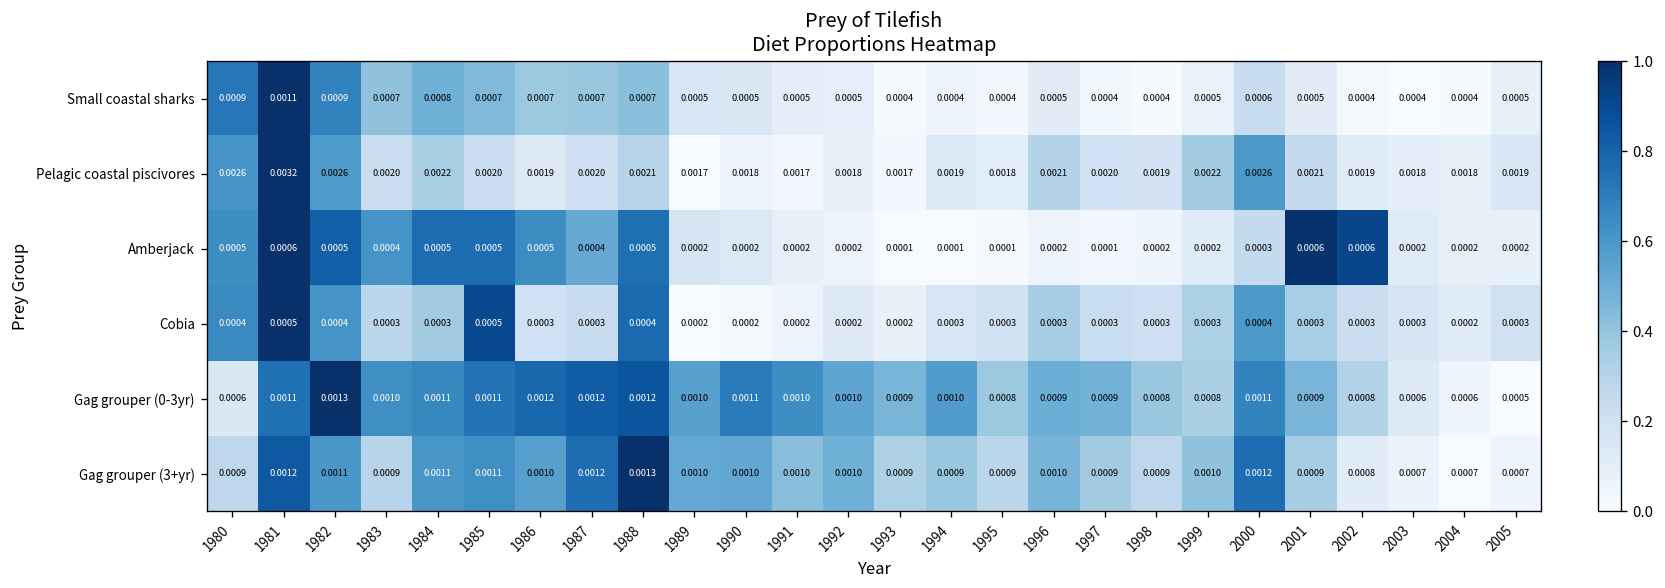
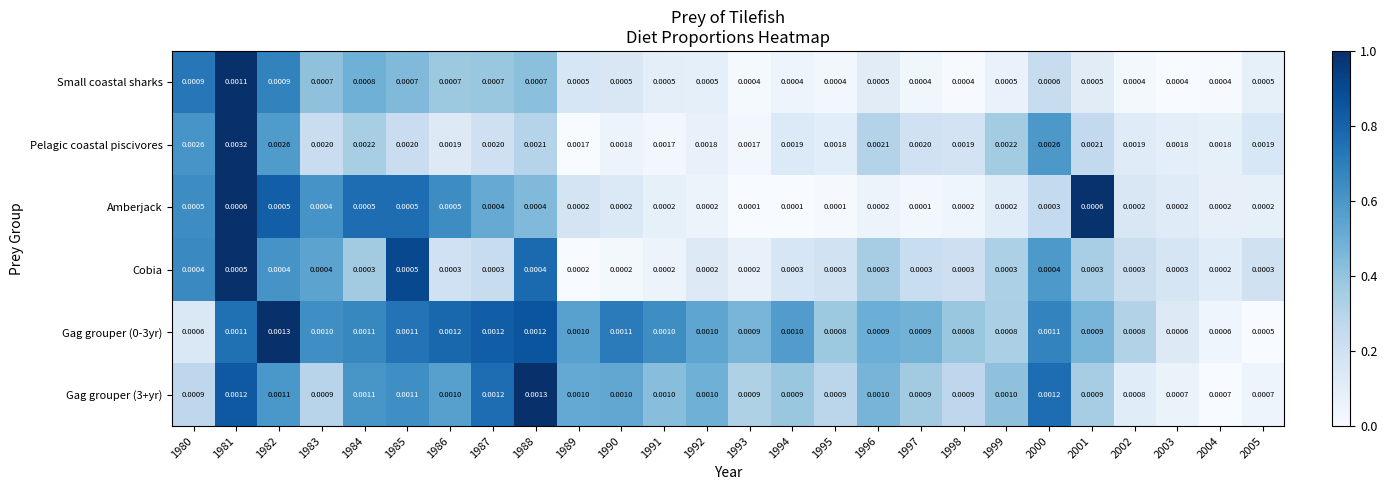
  {
    "Small coastal sharks": {
      "1980": 0.0009,
      "1981": 0.0011,
      "1982": 0.0009,
      "1983": 0.0007,
      "1984": 0.0008,
      "1985": 0.0007,
      "1986": 0.0007,
      "1987": 0.0007,
      "1988": 0.0007,
      "1989": 0.0005,
      "1990": 0.0005,
      "1991": 0.0005,
      "1992": 0.0005,
      "1993": 0.0004,
      "1994": 0.0004,
      "1995": 0.0004,
      "1996": 0.0005,
      "1997": 0.0004,
      "1998": 0.0004,
      "1999": 0.0005,
      "2000": 0.0006,
      "2001": 0.0005,
      "2002": 0.0004,
      "2003": 0.0004,
      "2004": 0.0004,
      "2005": 0.0005
    },
    "Pelagic coastal piscivores": {
      "1980": 0.0026,
      "1981": 0.0032,
      "1982": 0.0026,
      "1983": 0.0020,
      "1984": 0.0022,
      "1985": 0.0020,
      "1986": 0.0019,
      "1987": 0.0020,
      "1988": 0.0021,
      "1989": 0.0017,
      "1990": 0.0018,
      "1991": 0.0017,
      "1992": 0.0018,
      "1993": 0.0017,
      "1994": 0.0019,
      "1995": 0.0018,
      "1996": 0.0021,
      "1997": 0.0020,
      "1998": 0.0019,
      "1999": 0.0022,
      "2000": 0.0026,
      "2001": 0.0021,
      "2002": 0.0019,
      "2003": 0.0018,
      "2004": 0.0018,
      "2005": 0.0019
    },
    "Amberjack": {
      "1980": 0.0005,
      "1981": 0.0006,
      "1982": 0.0005,
      "1983": 0.0004,
      "1984": 0.0005,
      "1985": 0.0005,
      "1986": 0.0005,
      "1987": 0.0004,
-     "1988": 0.0005,
+     "1988": 0.0004,
      "1989": 0.0002,
      "1990": 0.0002,
      "1991": 0.0002,
      "1992": 0.0002,
      "1993": 0.0001,
      "1994": 0.0001,
      "1995": 0.0001,
      "1996": 0.0002,
      "1997": 0.0001,
      "1998": 0.0002,
      "1999": 0.0002,
      "2000": 0.0003,
      "2001": 0.0006,
-     "2002": 0.0006,
+     "2002": 0.0002,
      "2003": 0.0002,
      "2004": 0.0002,
      "2005": 0.0002
    },
    "Cobia": {
      "1980": 0.0004,
      "1981": 0.0005,
      "1982": 0.0004,
-     "1983": 0.0003,
+     "1983": 0.0004,
      "1984": 0.0003,
      "1985": 0.0005,
      "1986": 0.0003,
      "1987": 0.0003,
      "1988": 0.0004,
      "1989": 0.0002,
      "1990": 0.0002,
      "1991": 0.0002,
      "1992": 0.0002,
      "1993": 0.0002,
      "1994": 0.0003,
      "1995": 0.0003,
      "1996": 0.0003,
      "1997": 0.0003,
      "1998": 0.0003,
      "1999": 0.0003,
      "2000": 0.0004,
      "2001": 0.0003,
      "2002": 0.0003,
      "2003": 0.0003,
      "2004": 0.0002,
      "2005": 0.0003
    },
    "Gag grouper (0-3yr)": {
      "1980": 0.0006,
      "1981": 0.0011,
      "1982": 0.0013,
      "1983": 0.0010,
      "1984": 0.0011,
      "1985": 0.0011,
      "1986": 0.0012,
      "1987": 0.0012,
      "1988": 0.0012,
      "1989": 0.0010,
      "1990": 0.0011,
      "1991": 0.0010,
      "1992": 0.0010,
      "1993": 0.0009,
      "1994": 0.0010,
      "1995": 0.0008,
      "1996": 0.0009,
      "1997": 0.0009,
      "1998": 0.0008,
      "1999": 0.0008,
      "2000": 0.0011,
      "2001": 0.0009,
      "2002": 0.0008,
      "2003": 0.0006,
      "2004": 0.0006,
      "2005": 0.0005
    },
    "Gag grouper (3+yr)": {
      "1980": 0.0009,
      "1981": 0.0012,
      "1982": 0.0011,
      "1983": 0.0009,
      "1984": 0.0011,
      "1985": 0.0011,
      "1986": 0.0010,
      "1987": 0.0012,
      "1988": 0.0013,
      "1989": 0.0010,
      "1990": 0.0010,
      "1991": 0.0010,
      "1992": 0.0010,
      "1993": 0.0009,
      "1994": 0.0009,
      "1995": 0.0009,
      "1996": 0.0010,
      "1997": 0.0009,
      "1998": 0.0009,
      "1999": 0.0010,
      "2000": 0.0012,
      "2001": 0.0009,
      "2002": 0.0008,
      "2003": 0.0007,
      "2004": 0.0007,
      "2005": 0.0007
    }
  }
